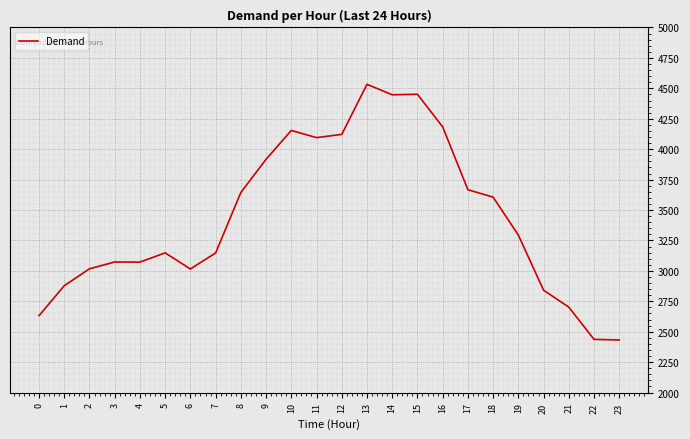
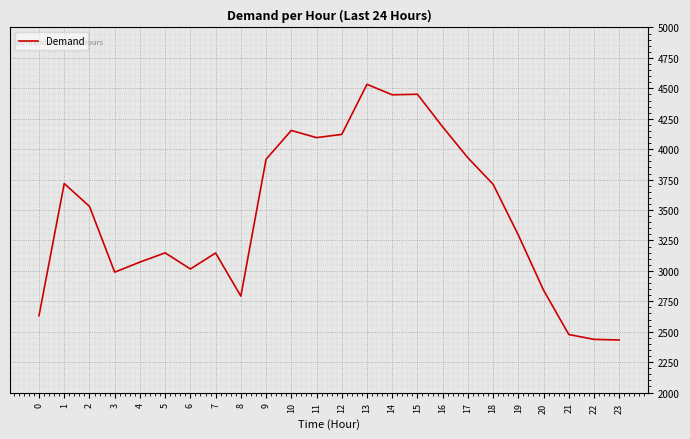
  {
    "0": 2630,
-   "1": 2880,
-   "2": 3020,
-   "3": 3070,
+   "1": 3720,
+   "2": 3530,
+   "3": 2990,
    "4": 3070,
    "5": 3150,
    "6": 3020,
    "7": 3150,
-   "8": 3640,
+   "8": 2790,
    "9": 3920,
    "10": 4150,
    "11": 4090,
    "12": 4120,
    "13": 4530,
    "14": 4450,
    "15": 4450,
    "16": 4180,
-   "17": 3670,
-   "18": 3610,
+   "17": 3930,
+   "18": 3710,
    "19": 3290,
    "20": 2840,
-   "21": 2700,
+   "21": 2480,
    "22": 2440,
    "23": 2430
  }
